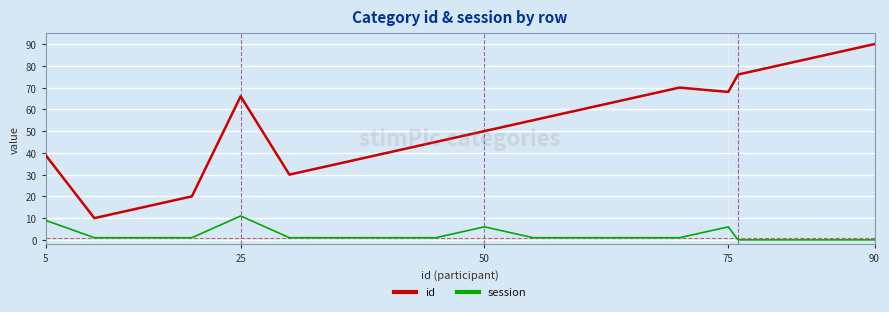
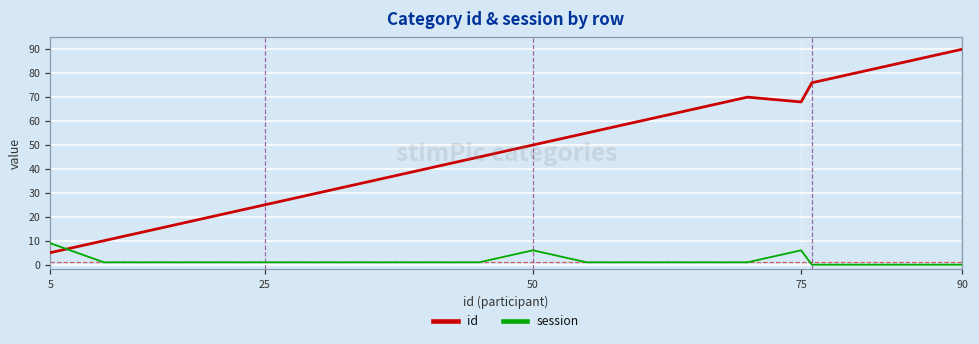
  {
    "id": {
-     "5": 39,
-     "25": 66,
+     "5": 5,
+     "25": 25,
      "50": 50,
      "75": 68,
      "90": 90
    },
    "session": {
      "5": 9,
-     "25": 11,
+     "25": 1,
      "50": 6,
      "75": 6,
      "90": 0
    }
  }
